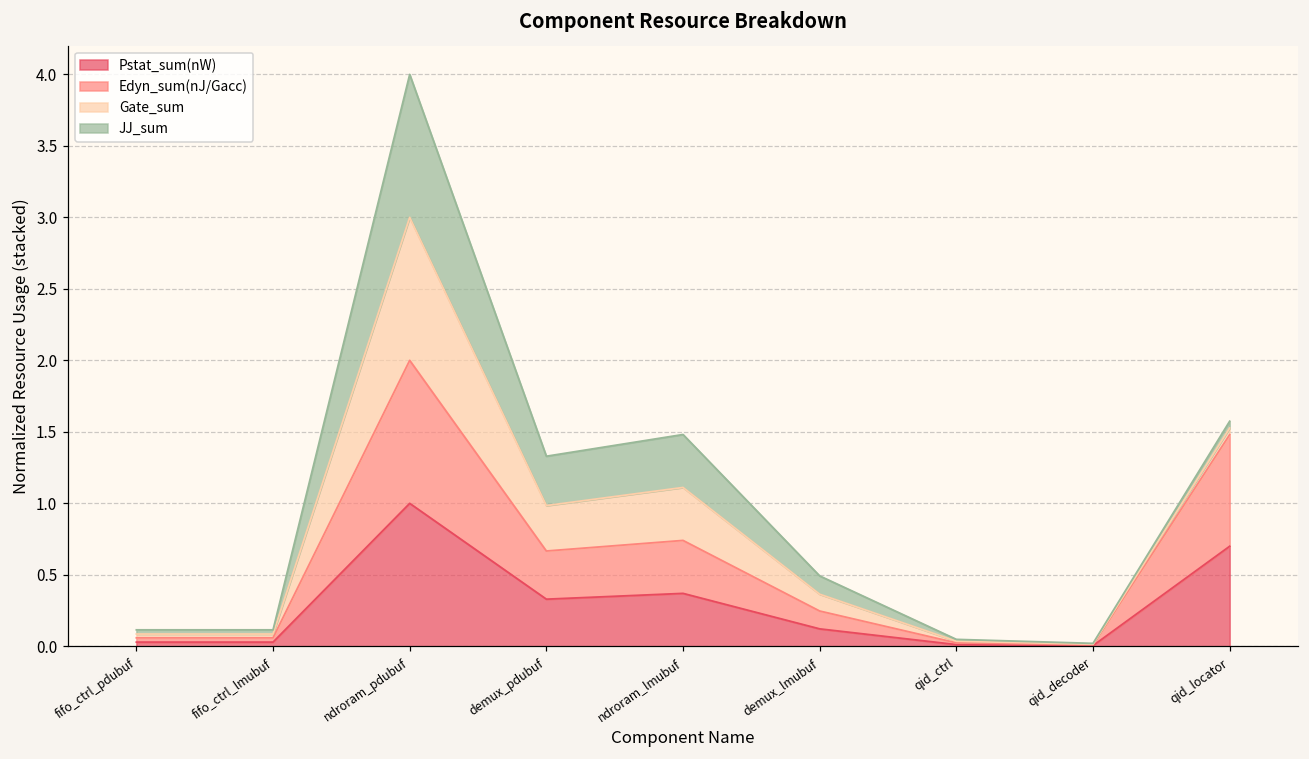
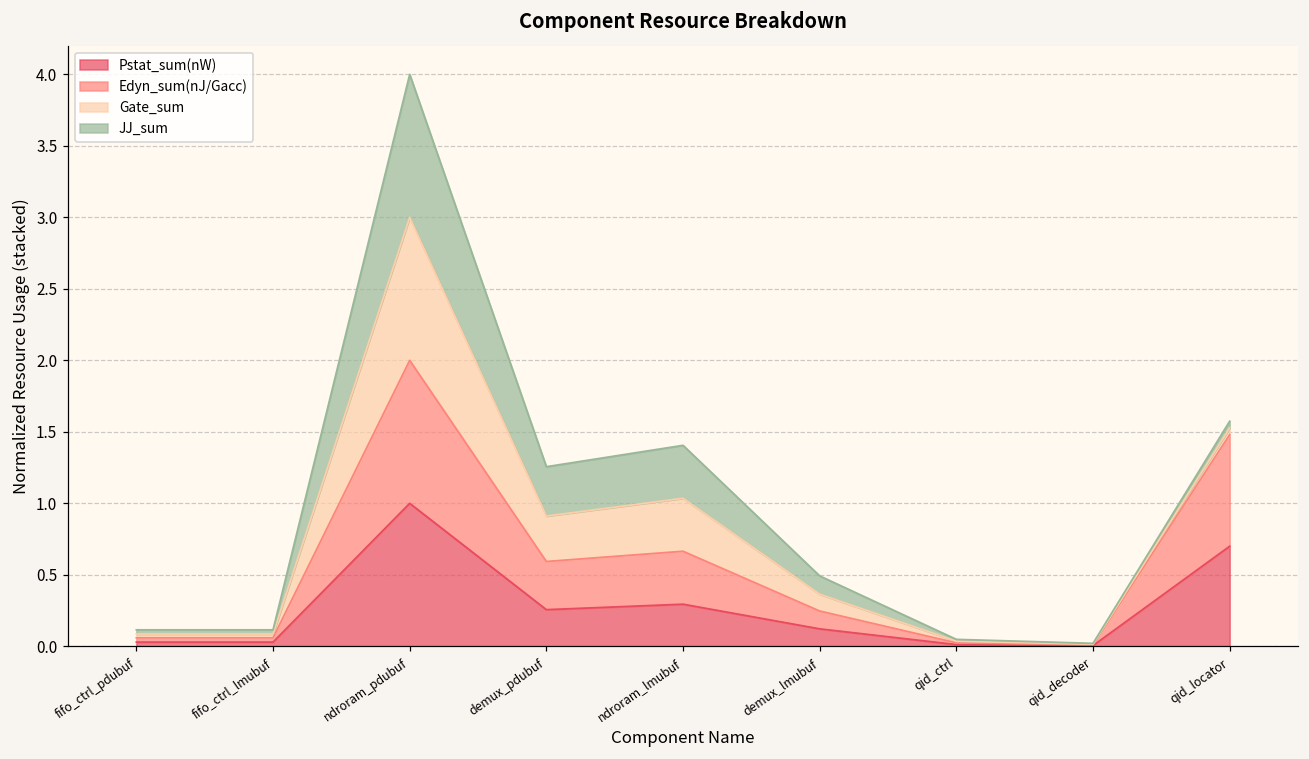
  {
    "Pstat_sum(nW)": {
      "fifo_ctrl_pdubuf": 0.03,
      "fifo_ctrl_lmubuf": 0.03,
      "ndroram_pdubuf": 1.00,
-     "demux_pdubuf": 0.33,
-     "ndroram_lmubuf": 0.37,
+     "demux_pdubuf": 0.26,
+     "ndroram_lmubuf": 0.29,
      "demux_lmubuf": 0.12,
      "qid_locator": 0.70
    },
    "Edyn_sum(nJ/Gacc)": {
      "fifo_ctrl_pdubuf": 0.03,
      "fifo_ctrl_lmubuf": 0.03,
      "ndroram_pdubuf": 1.00,
      "demux_pdubuf": 0.34,
      "ndroram_lmubuf": 0.37,
      "demux_lmubuf": 0.12,
      "qid_locator": 0.78
    },
    "Gate_sum": {
      "fifo_ctrl_pdubuf": 0.03,
      "fifo_ctrl_lmubuf": 0.03,
      "ndroram_pdubuf": 1.00,
      "demux_pdubuf": 0.32,
      "ndroram_lmubuf": 0.37,
      "demux_lmubuf": 0.12,
      "qid_locator": 0.05
    },
    "JJ_sum": {
      "fifo_ctrl_pdubuf": 0.03,
      "fifo_ctrl_lmubuf": 0.03,
      "ndroram_pdubuf": 1.00,
      "demux_pdubuf": 0.35,
      "ndroram_lmubuf": 0.37,
      "demux_lmubuf": 0.13,
      "qid_locator": 0.05
    }
  }
